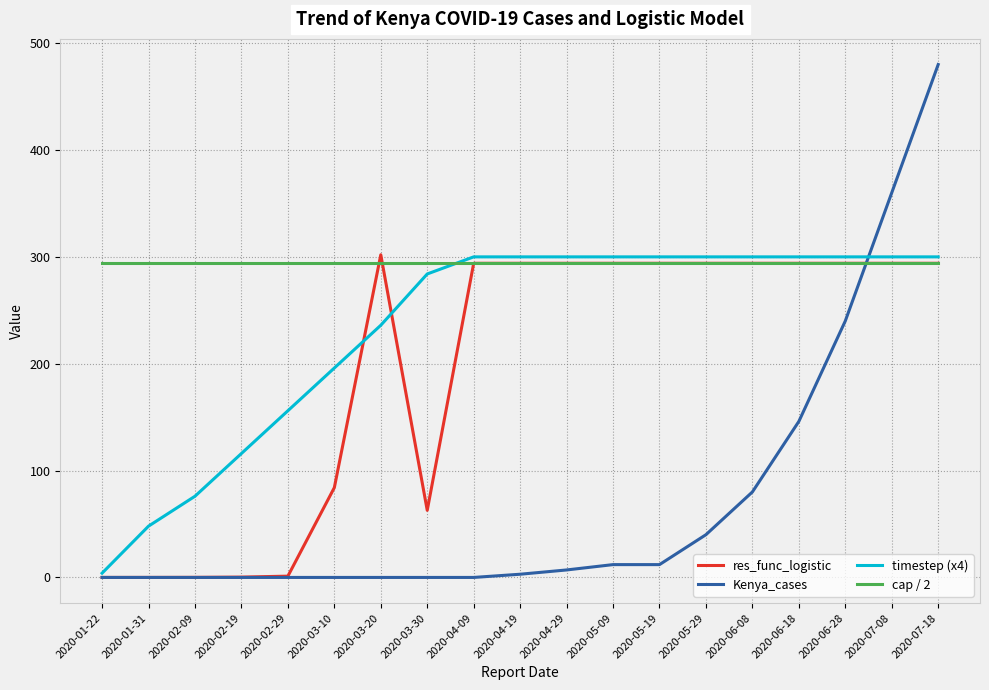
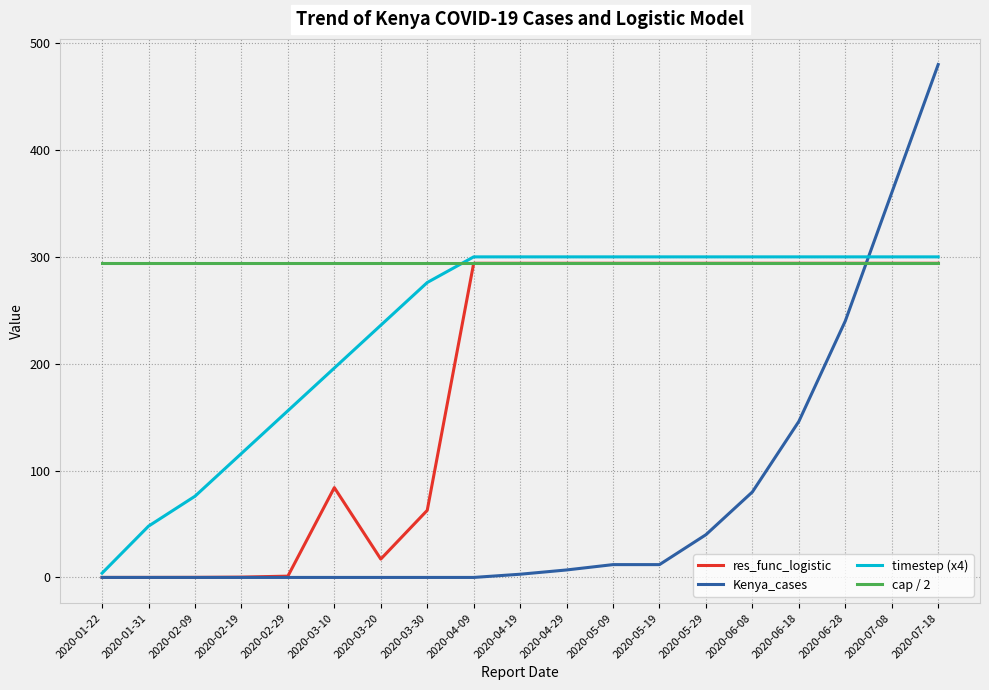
  {
    "res_func_logistic": {
      "2020-03-10": 84,
-     "2020-03-20": 302,
+     "2020-03-20": 17,
      "2020-03-30": 63
    },
    "Kenya_cases": {
      "2020-03-10": 0,
      "2020-03-20": 0,
      "2020-03-30": 0,
      "2020-04-09": 0,
      "2020-04-19": 3,
      "2020-04-29": 7,
      "2020-05-09": 12,
      "2020-05-19": 12,
      "2020-05-29": 40,
      "2020-06-08": 80,
      "2020-06-18": 146,
      "2020-06-28": 240,
      "2020-07-08": 360,
      "2020-07-18": 480
    },
    "timestep (x4)": {
      "2020-01-22": 4,
      "2020-01-31": 48,
      "2020-02-09": 76,
      "2020-02-19": 116,
      "2020-02-29": 156,
      "2020-03-10": 196,
      "2020-03-20": 236,
-     "2020-03-30": 284,
+     "2020-03-30": 276,
      "2020-04-09": 300,
      "2020-04-19": 300,
      "2020-04-29": 300,
      "2020-05-09": 300,
      "2020-05-19": 300,
      "2020-05-29": 300,
      "2020-06-08": 300,
      "2020-06-18": 300,
      "2020-06-28": 300,
      "2020-07-08": 300,
      "2020-07-18": 300
    },
    "cap / 2": {
      "2020-01-22": 294,
      "2020-01-31": 294,
      "2020-02-09": 294,
      "2020-02-19": 294,
      "2020-02-29": 294,
      "2020-03-10": 294,
      "2020-03-20": 294,
      "2020-03-30": 294
    }
  }
